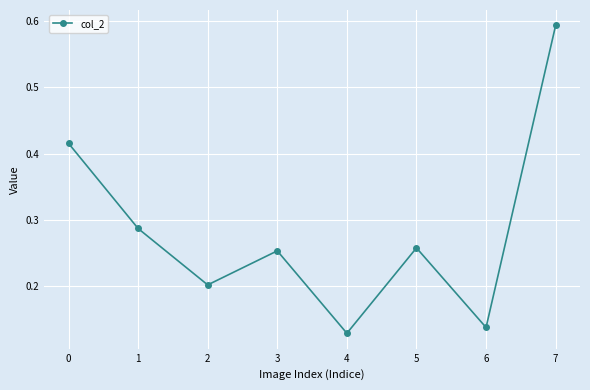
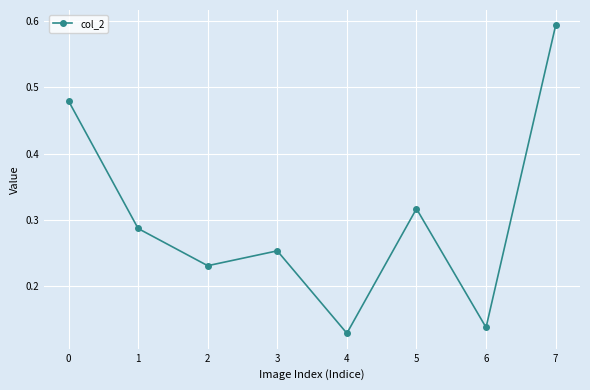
  {
-   "0": 0.42,
+   "0": 0.48,
    "1": 0.29,
-   "2": 0.20,
+   "2": 0.23,
    "3": 0.25,
    "4": 0.13,
-   "5": 0.26,
+   "5": 0.32,
    "6": 0.14,
    "7": 0.59
  }
